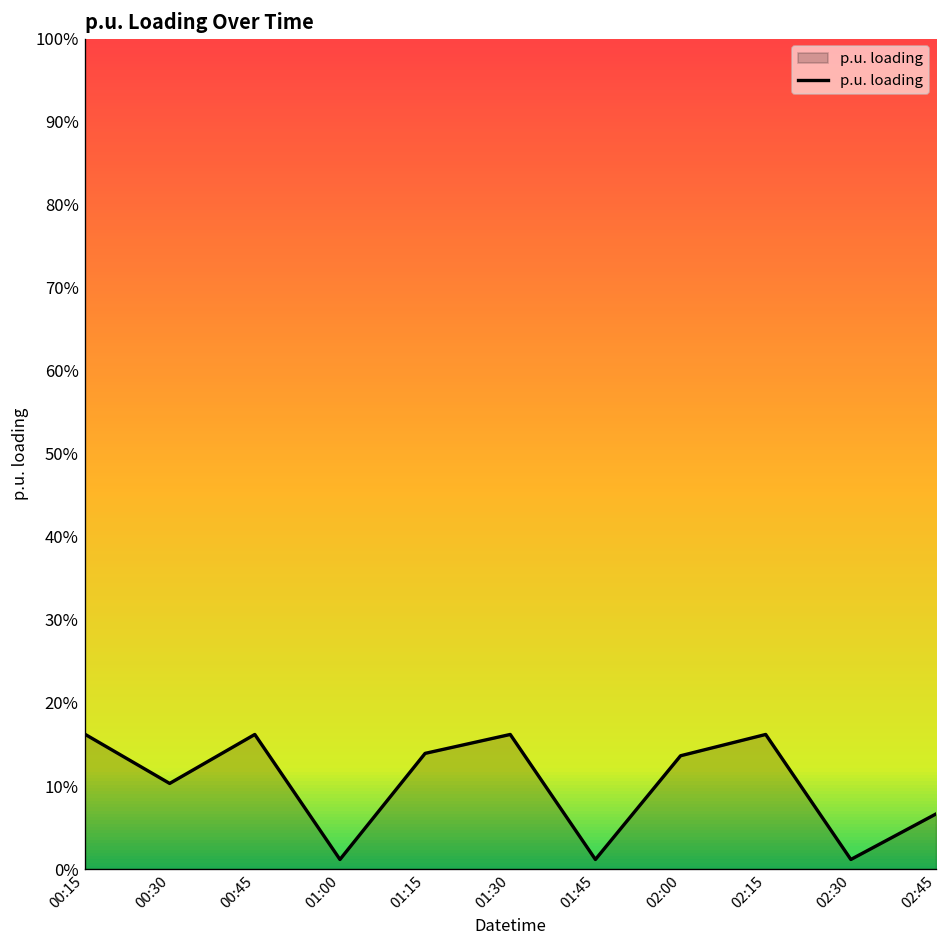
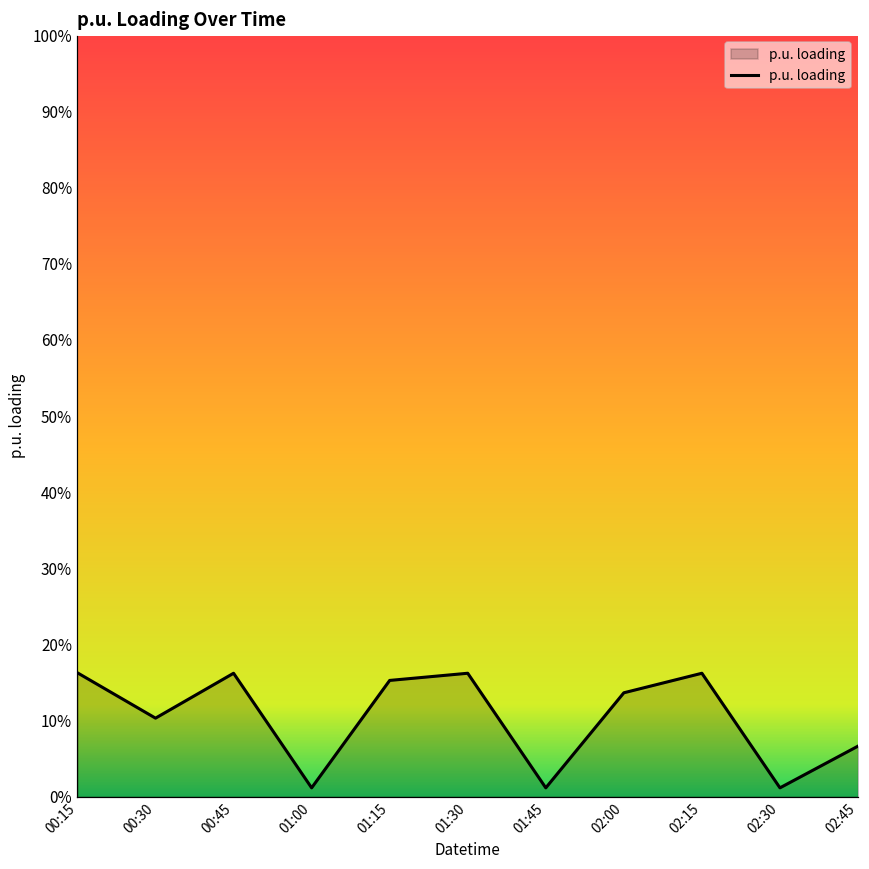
  {
    "00:15": "16%",
    "00:30": "10%",
    "00:45": "16%",
    "01:00": "1%",
-   "01:15": "14%",
+   "01:15": "15%",
    "01:30": "16%",
    "01:45": "1%",
    "02:00": "14%",
    "02:15": "16%",
    "02:30": "1%",
    "02:45": "7%"
  }
